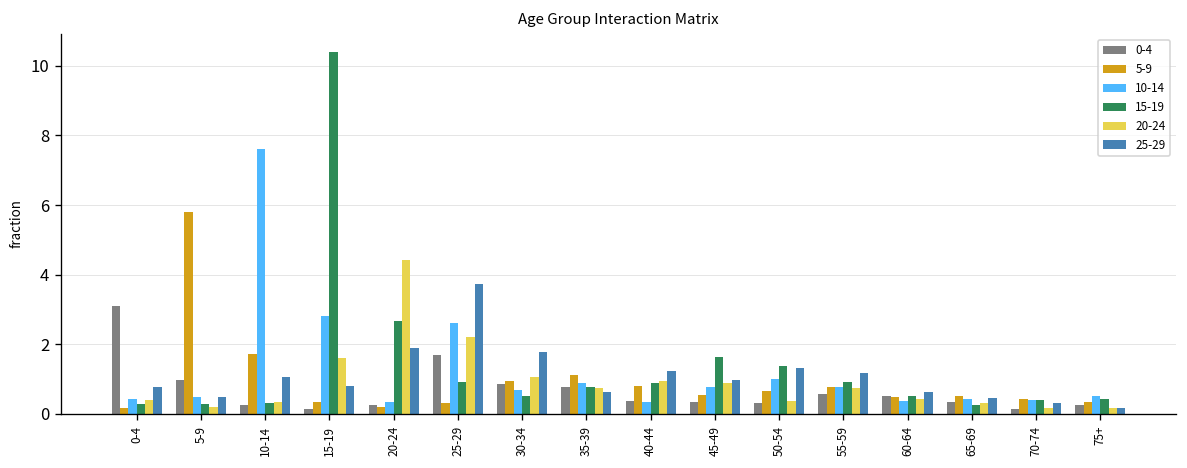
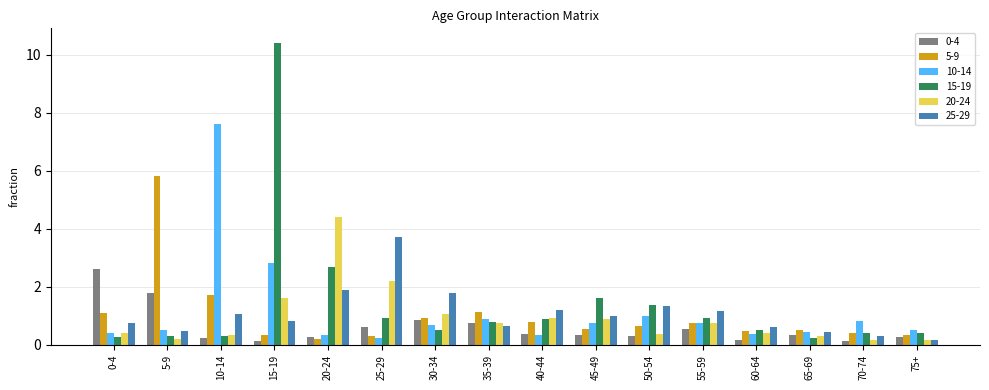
  {
    "0-4": {
-     "0-4": 3.1,
-     "5-9": 1.0,
+     "0-4": 2.6,
+     "5-9": 1.8,
      "10-14": 0.2,
      "15-19": 0.1,
      "20-24": 0.3,
-     "25-29": 1.7,
+     "25-29": 0.6,
      "30-34": 0.8,
      "35-39": 0.8,
      "40-44": 0.4,
      "45-49": 0.3,
      "50-54": 0.3,
      "55-59": 0.6,
-     "60-64": 0.5,
+     "60-64": 0.2,
      "65-69": 0.3,
      "70-74": 0.1,
      "75+": 0.3
    },
    "5-9": {
-     "0-4": 0.2,
+     "0-4": 1.1,
      "5-9": 5.8,
      "10-14": 1.7,
      "15-19": 0.4,
      "20-24": 0.2,
      "25-29": 0.3,
      "30-34": 0.9,
      "35-39": 1.1,
      "40-44": 0.8,
      "45-49": 0.6,
      "50-54": 0.7,
      "55-59": 0.8,
      "60-64": 0.5,
      "65-69": 0.5,
      "70-74": 0.4,
      "75+": 0.3
    },
    "10-14": {
      "0-4": 0.4,
      "5-9": 0.5,
      "10-14": 7.6,
      "15-19": 2.8,
      "20-24": 0.3,
-     "25-29": 2.6,
+     "25-29": 0.2,
      "30-34": 0.7,
      "35-39": 0.9,
      "40-44": 0.3,
      "45-49": 0.8,
      "50-54": 1.0,
      "55-59": 0.8,
      "60-64": 0.4,
      "65-69": 0.4,
-     "70-74": 0.4,
+     "70-74": 0.8,
      "75+": 0.5
    },
    "15-19": {
      "0-4": 0.3,
      "5-9": 0.3,
      "10-14": 0.3,
      "15-19": 10.4,
      "20-24": 2.7,
      "25-29": 0.9,
      "30-34": 0.5,
      "35-39": 0.8,
      "40-44": 0.9,
      "45-49": 1.6,
      "50-54": 1.4,
      "55-59": 0.9,
      "60-64": 0.5,
      "65-69": 0.3,
      "70-74": 0.4,
      "75+": 0.4
    },
    "20-24": {
      "0-4": 0.4,
      "5-9": 0.2,
      "10-14": 0.3,
      "15-19": 1.6,
      "20-24": 4.4,
      "25-29": 2.2,
      "30-34": 1.1,
      "35-39": 0.8,
      "40-44": 0.9,
      "45-49": 0.9,
      "50-54": 0.4,
      "55-59": 0.7,
      "60-64": 0.4,
      "65-69": 0.3,
      "70-74": 0.2,
      "75+": 0.2
    },
    "25-29": {
      "0-4": 0.8,
      "5-9": 0.5,
      "10-14": 1.1,
      "15-19": 0.8,
      "20-24": 1.9,
      "25-29": 3.7,
      "30-34": 1.8,
      "35-39": 0.6,
      "40-44": 1.2,
      "45-49": 1.0,
      "50-54": 1.3,
      "55-59": 1.2,
      "60-64": 0.6,
      "65-69": 0.5,
      "70-74": 0.3,
      "75+": 0.2
    }
  }
